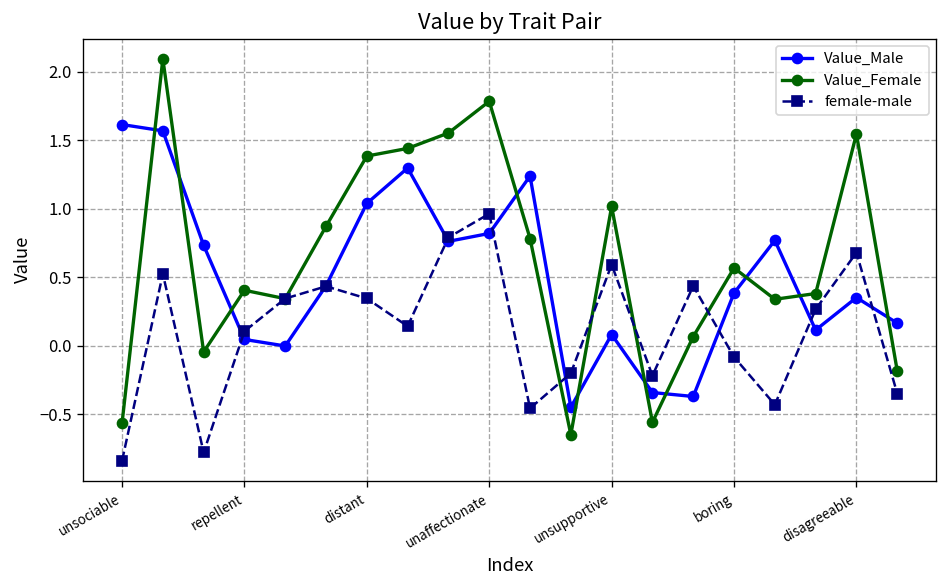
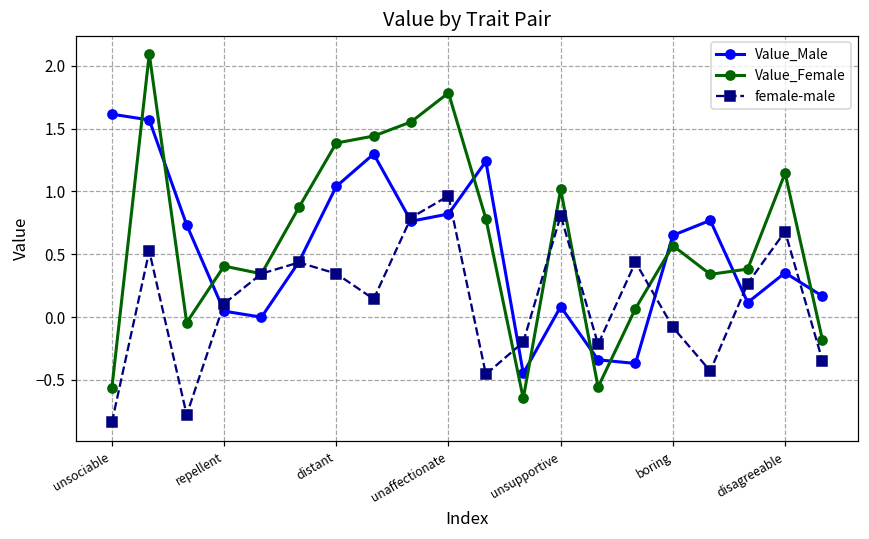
  {
    "Value_Male": {
      "unsociable": 1.61,
      "repellent": 0.05,
      "unsupportive": 0.08,
-     "boring": 0.39,
+     "boring": 0.65,
      "disagreeable": 0.35
    },
    "Value_Female": {
      "unsociable": -0.56,
      "repellent": 0.41,
      "unsupportive": 1.02,
      "boring": 0.57,
-     "disagreeable": 1.55
+     "disagreeable": 1.14
    },
    "female-male": {
      "unsociable": -0.84,
      "repellent": 0.11,
-     "unsupportive": 0.59,
+     "unsupportive": 0.81,
      "boring": -0.08,
      "disagreeable": 0.68
    }
  }
